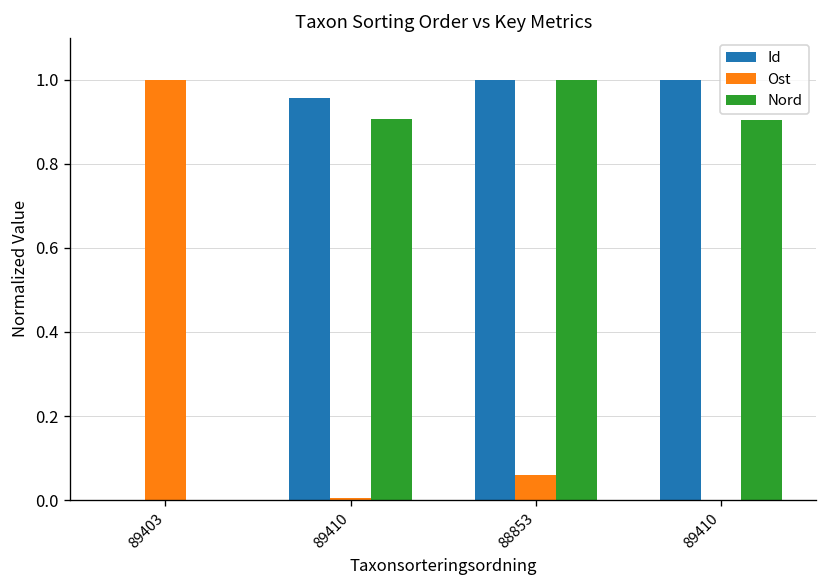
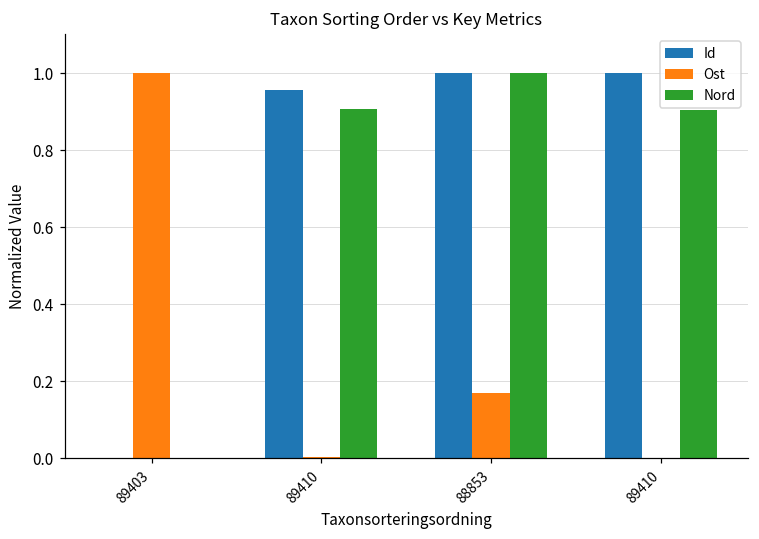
  {
    "Id": {
      "89403": 0.00,
      "88853": 1.00
    },
    "Ost": {
      "89403": 1.00,
-     "88853": 0.06
+     "88853": 0.17
    },
    "Nord": {
      "89403": 0.00,
      "88853": 1.00
    }
  }
